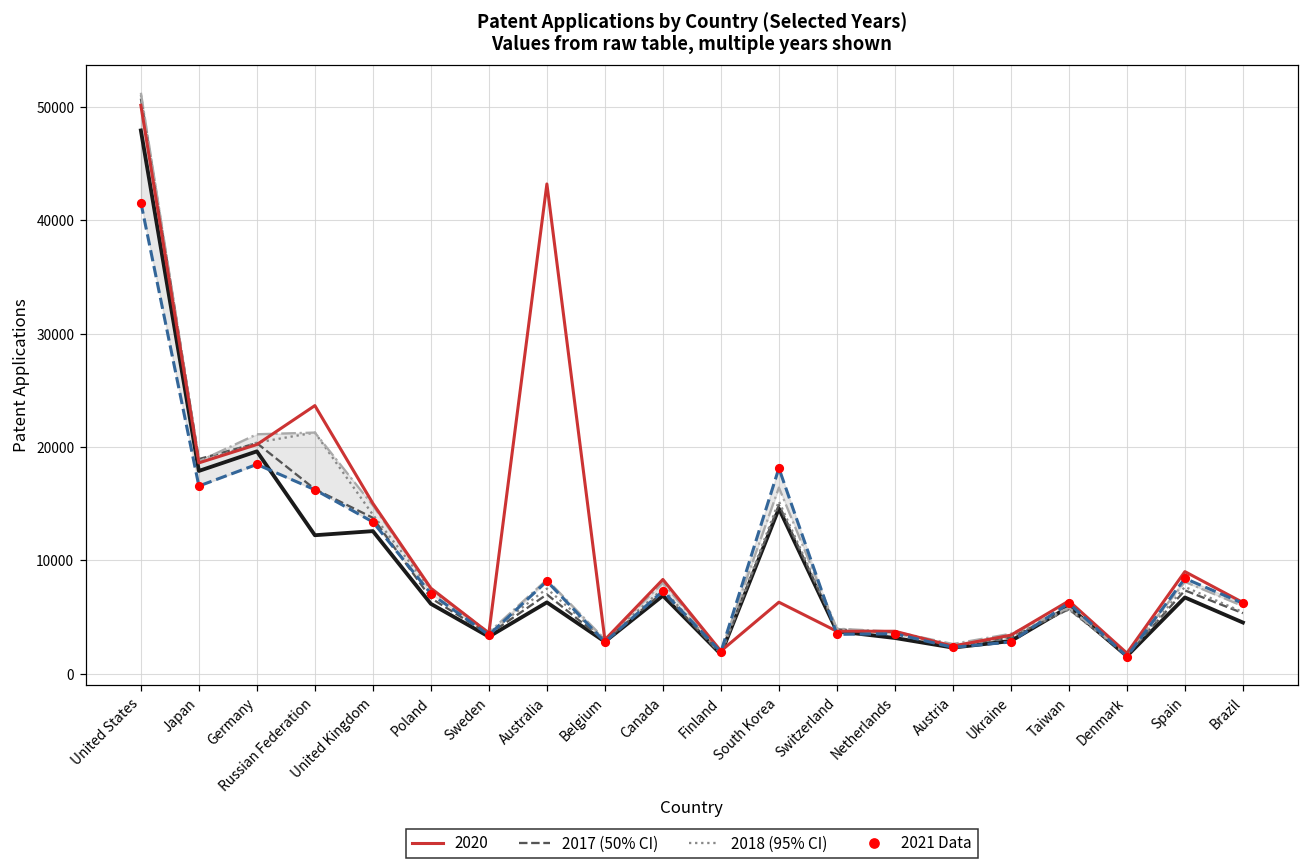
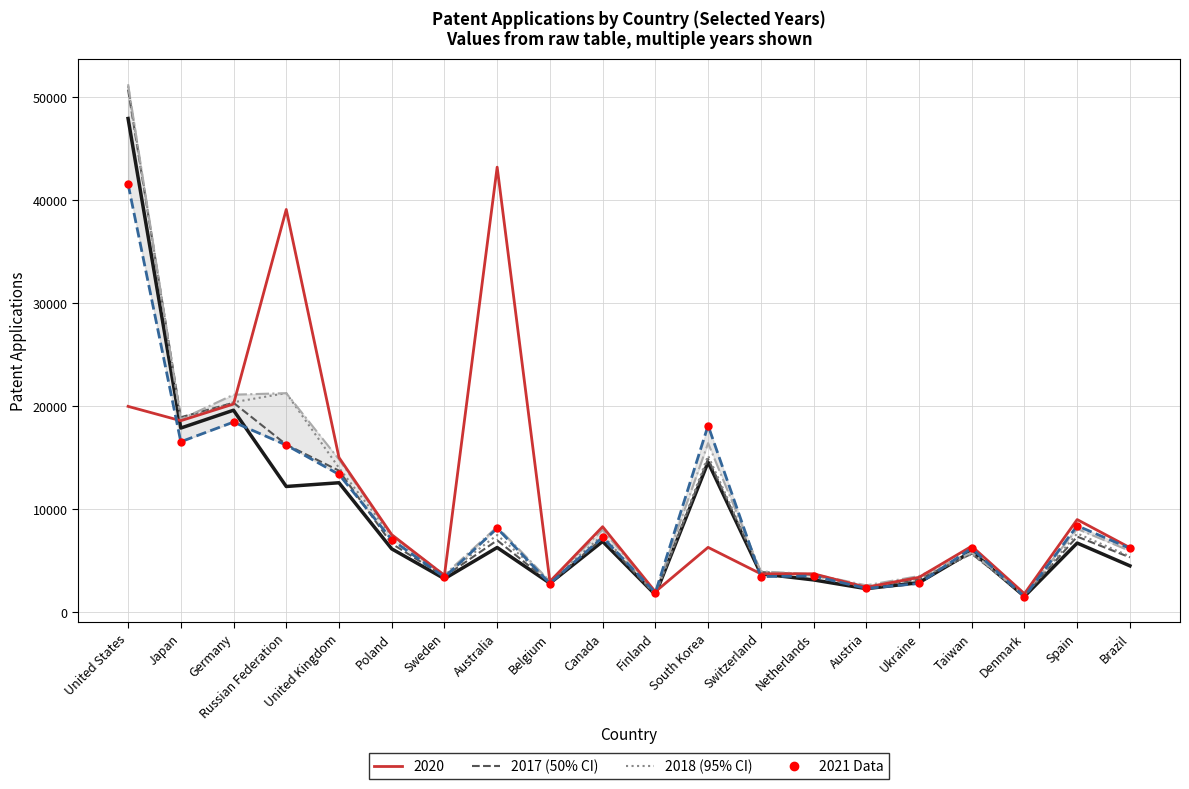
  {
    "2020": {
-     "United States": 50100,
-     "Russian Federation": 23700,
+     "United States": 20000,
+     "Russian Federation": 39100,
      "Australia": 43200,
      "Canada": 8300,
      "South Korea": 6300,
      "Spain": 9000
    }
  }
